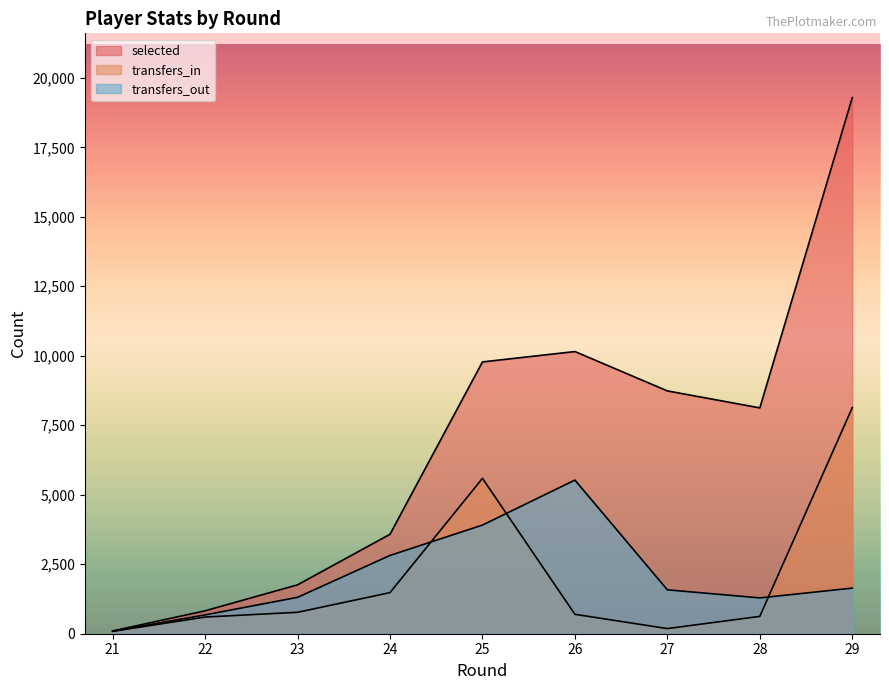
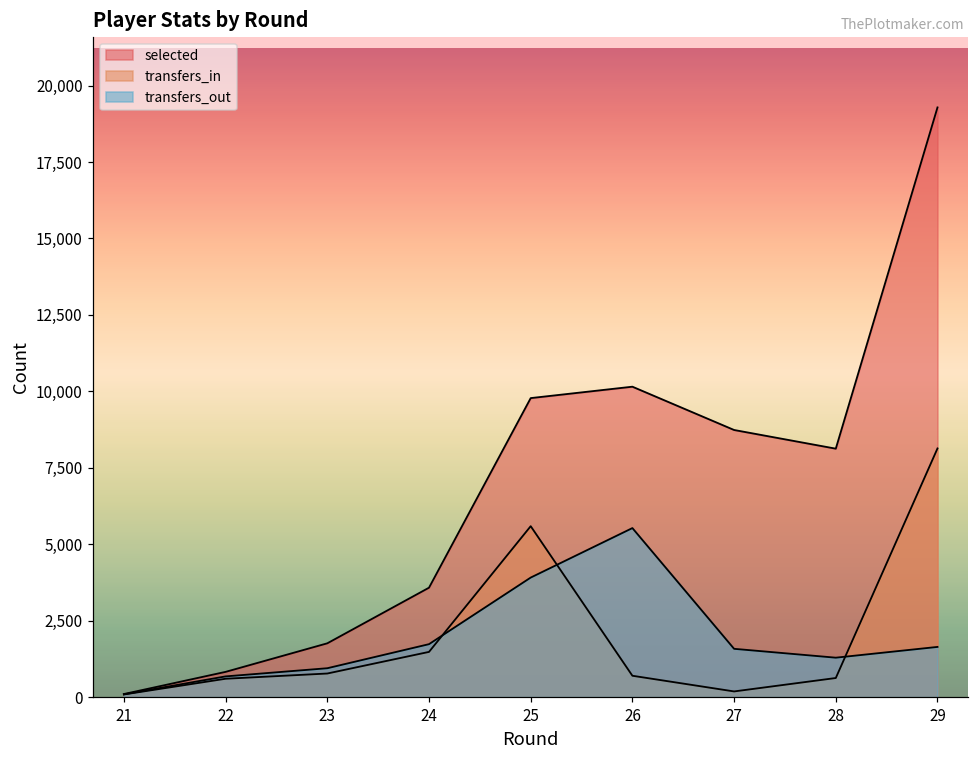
  {
    "transfers_out": {
-     "23": "1,300",
-     "24": "2,800",
+     "23": "900",
+     "24": "1,700",
      "25": "3,900",
      "26": "5,500",
      "27": "1,600",
      "28": "1,300",
      "29": "1,600"
    }
  }
